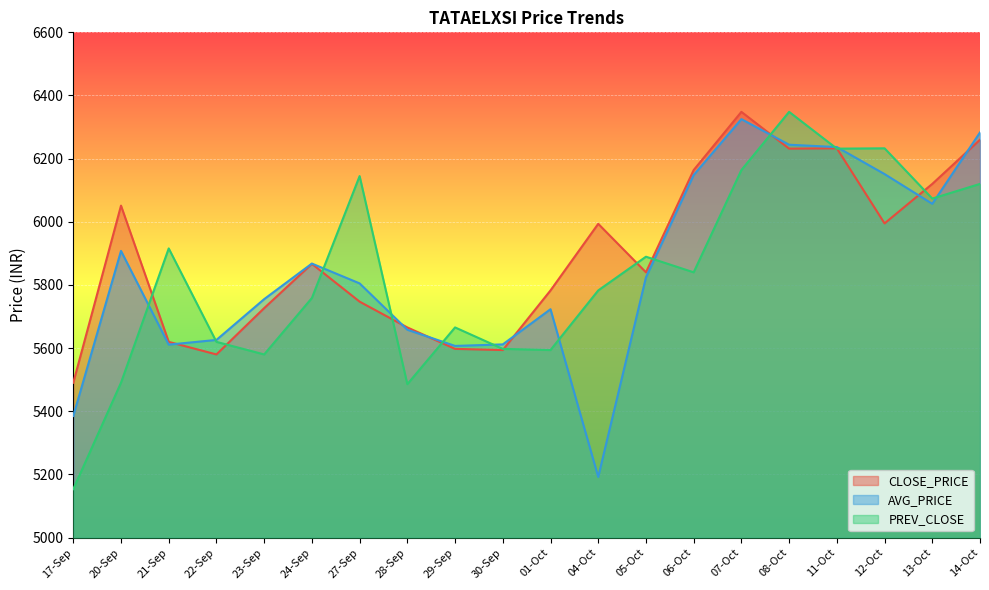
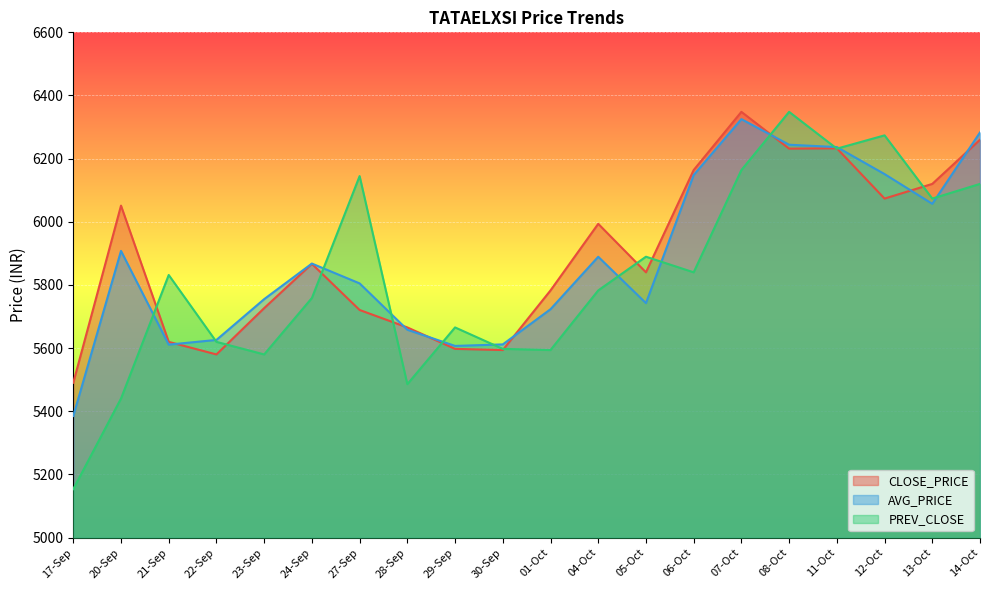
  {
    "CLOSE_PRICE": {
      "17-Sep": 5490,
      "20-Sep": 6050,
      "21-Sep": 5620,
      "22-Sep": 5580,
      "23-Sep": 5730,
-     "27-Sep": 5750,
+     "27-Sep": 5720,
      "29-Sep": 5600,
      "01-Oct": 5780,
      "04-Oct": 5990,
      "05-Oct": 5840,
      "06-Oct": 6160,
      "07-Oct": 6350,
      "08-Oct": 6230,
-     "12-Oct": 6000,
+     "12-Oct": 6070,
      "13-Oct": 6120,
      "14-Oct": 6260
    },
    "AVG_PRICE": {
      "17-Sep": 5390,
      "20-Sep": 5910,
      "21-Sep": 5610,
      "23-Sep": 5760,
      "27-Sep": 5810,
      "29-Sep": 5610,
      "30-Sep": 5610,
      "01-Oct": 5720,
-     "04-Oct": 5190,
-     "05-Oct": 5820,
+     "04-Oct": 5890,
+     "05-Oct": 5740,
      "06-Oct": 6150,
      "07-Oct": 6330,
      "08-Oct": 6240,
      "12-Oct": 6150,
      "13-Oct": 6060,
      "14-Oct": 6280
    },
    "PREV_CLOSE": {
      "17-Sep": 5150,
-     "20-Sep": 5490,
-     "21-Sep": 5920,
+     "20-Sep": 5440,
+     "21-Sep": 5830,
      "23-Sep": 5580,
      "24-Sep": 5760,
      "27-Sep": 6140,
      "28-Sep": 5490,
      "29-Sep": 5670,
      "01-Oct": 5590,
      "04-Oct": 5780,
      "05-Oct": 5890,
      "06-Oct": 5840,
      "07-Oct": 6160,
      "08-Oct": 6350,
-     "12-Oct": 6230,
+     "12-Oct": 6270,
      "13-Oct": 6070,
      "14-Oct": 6120
    }
  }
